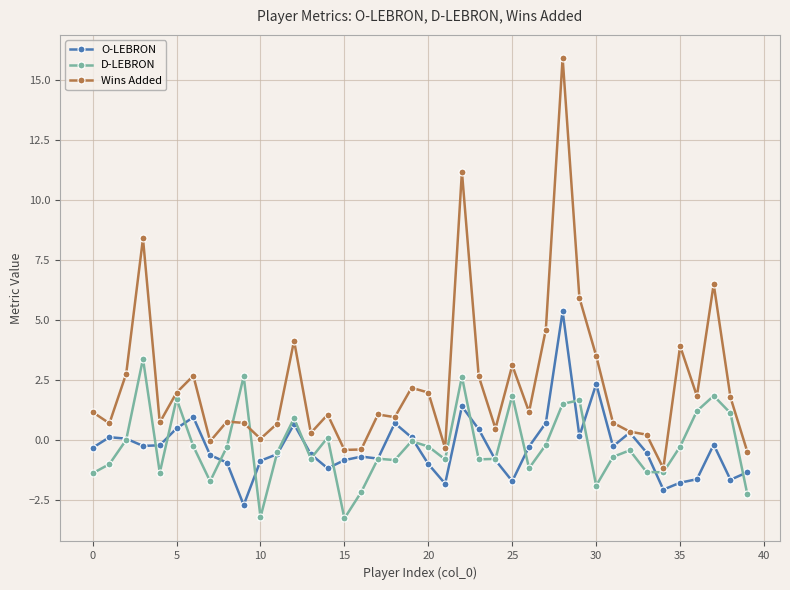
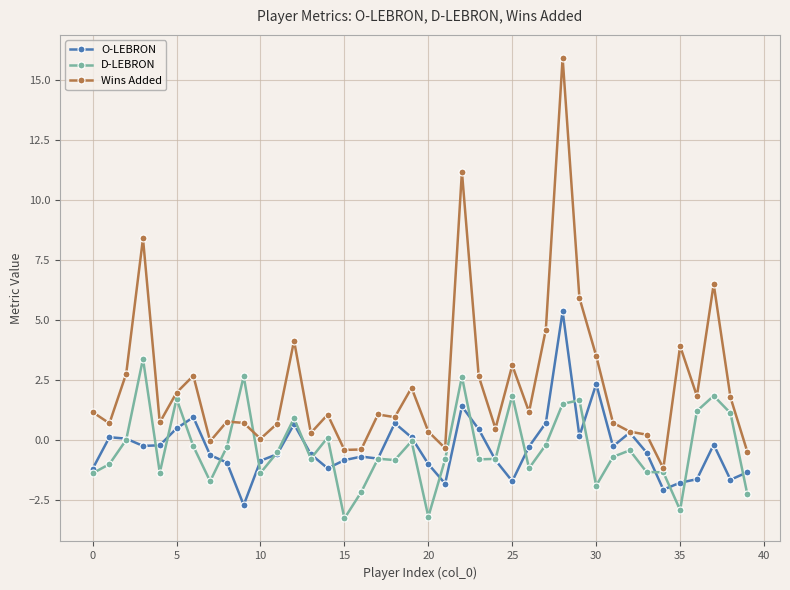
  {
    "O-LEBRON": {
-     "0": -0.3,
+     "0": -1.2,
      "5": 0.5,
      "10": -0.9,
      "15": -0.9,
      "20": -1.0,
      "25": -1.7,
      "30": 2.3,
      "35": -1.8
    },
    "D-LEBRON": {
      "0": -1.4,
      "5": 1.7,
-     "10": -3.2,
+     "10": -1.4,
      "15": -3.3,
-     "20": -0.3,
+     "20": -3.2,
      "25": 1.8,
      "30": -1.9,
-     "35": -0.3
+     "35": -2.9
    },
    "Wins Added": {
      "0": 1.2,
      "5": 2.0,
      "10": 0.0,
      "15": -0.4,
-     "20": 2.0,
+     "20": 0.3,
      "25": 3.1,
      "30": 3.5,
      "35": 3.9
    }
  }
